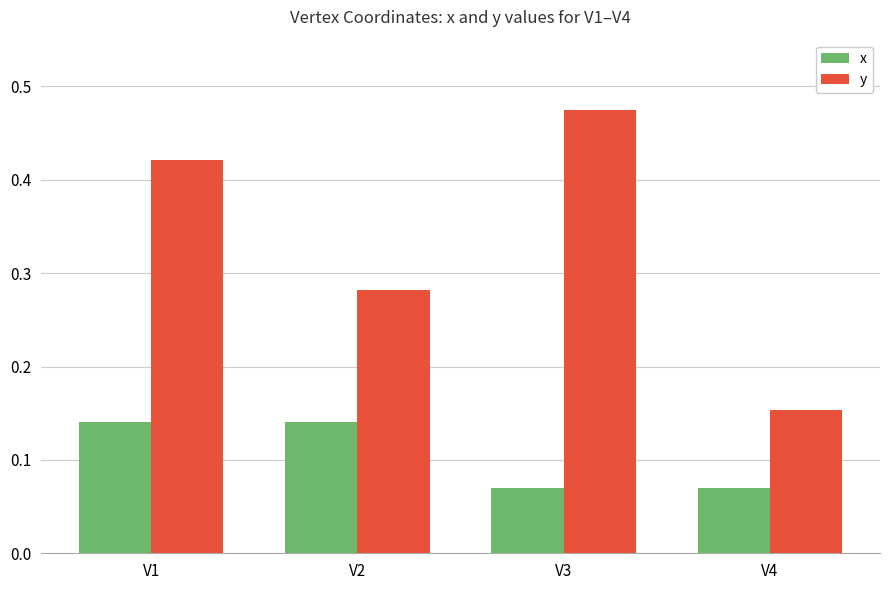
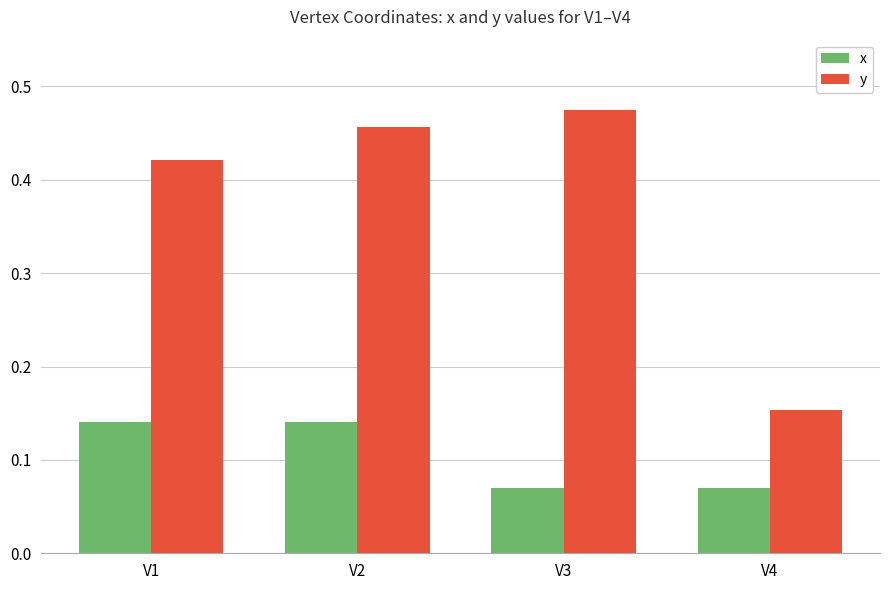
  {
    "x": {
      "V1": 0.14,
      "V2": 0.14,
      "V3": 0.07,
      "V4": 0.07
    },
    "y": {
      "V1": 0.42,
-     "V2": 0.28,
+     "V2": 0.46,
      "V3": 0.47,
      "V4": 0.15
    }
  }
